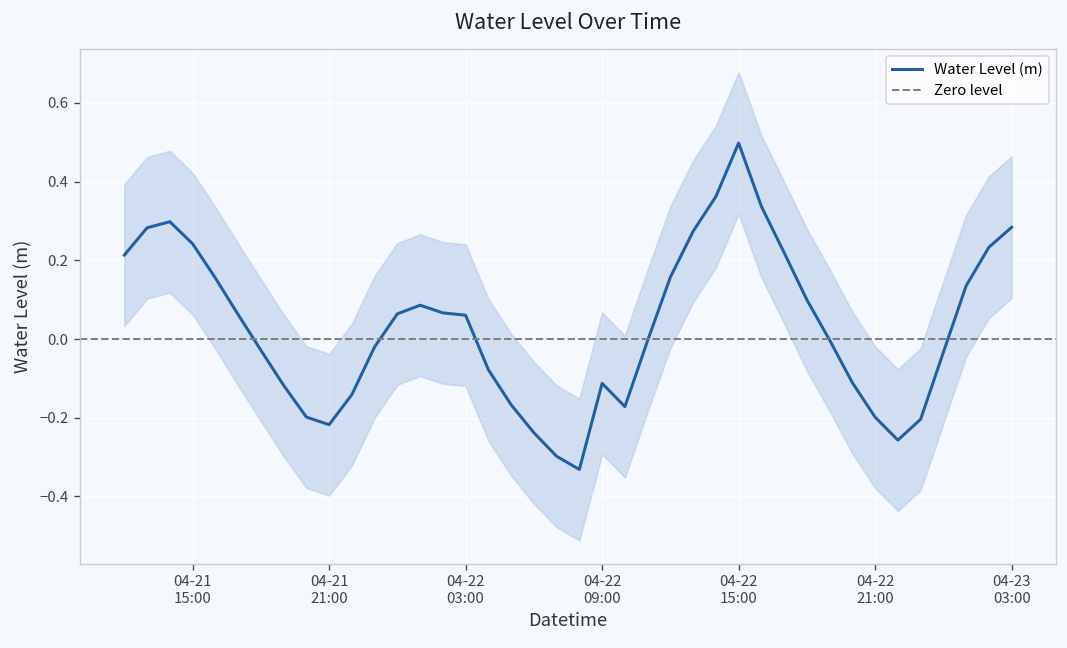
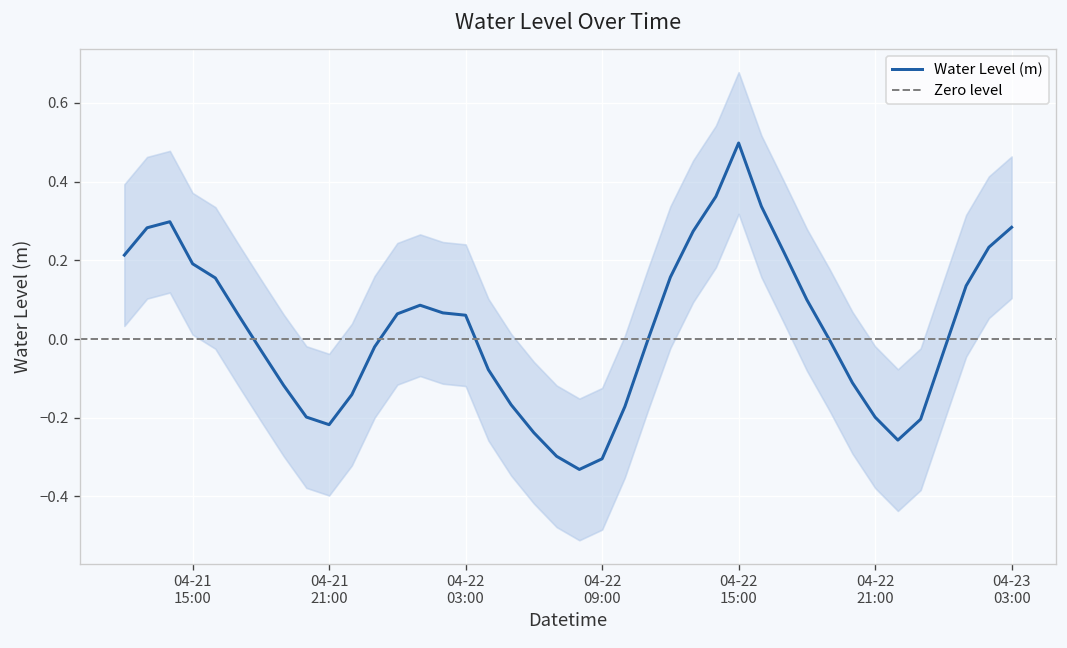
  {
    "Water Level (m)": {
-     "04-21 15:00": 0.24,
+     "04-21 15:00": 0.19,
      "04-21 21:00": -0.22,
      "04-22 03:00": 0.06,
-     "04-22 09:00": -0.11,
+     "04-22 09:00": -0.30,
      "04-22 15:00": 0.50,
      "04-22 21:00": -0.20,
      "04-23 03:00": 0.28
    }
  }
